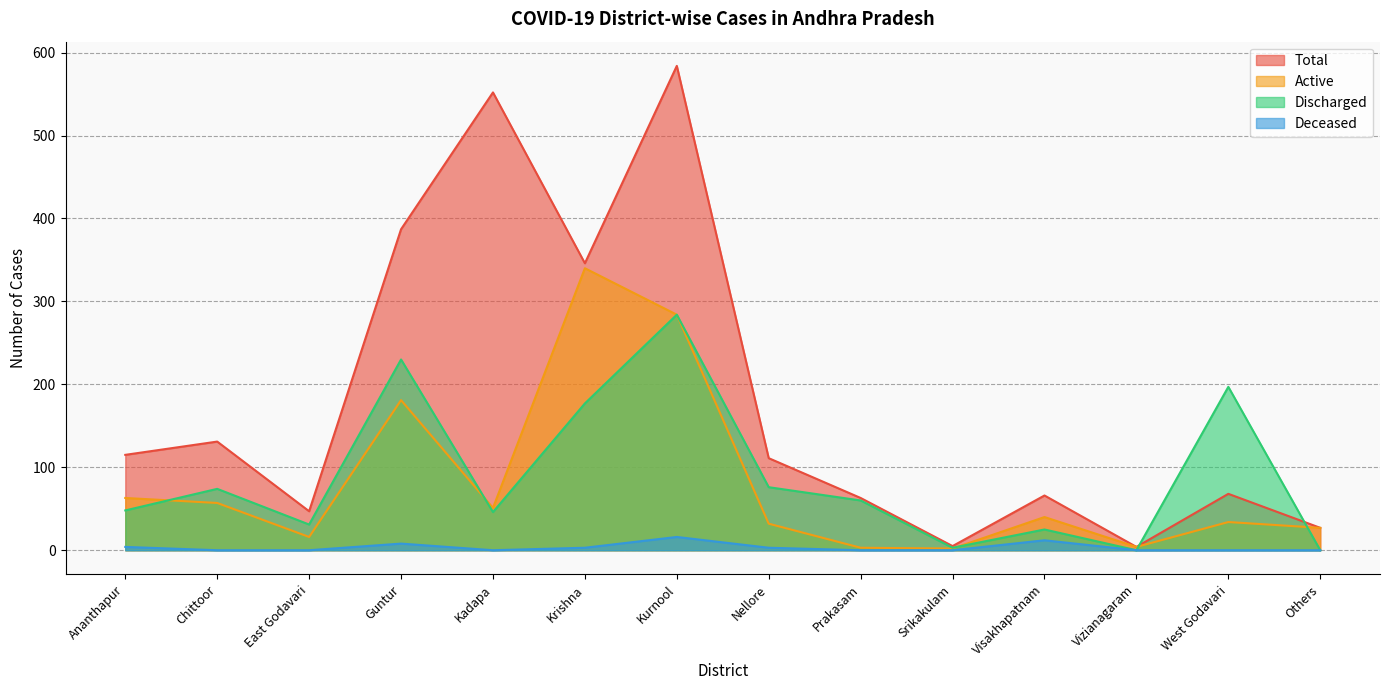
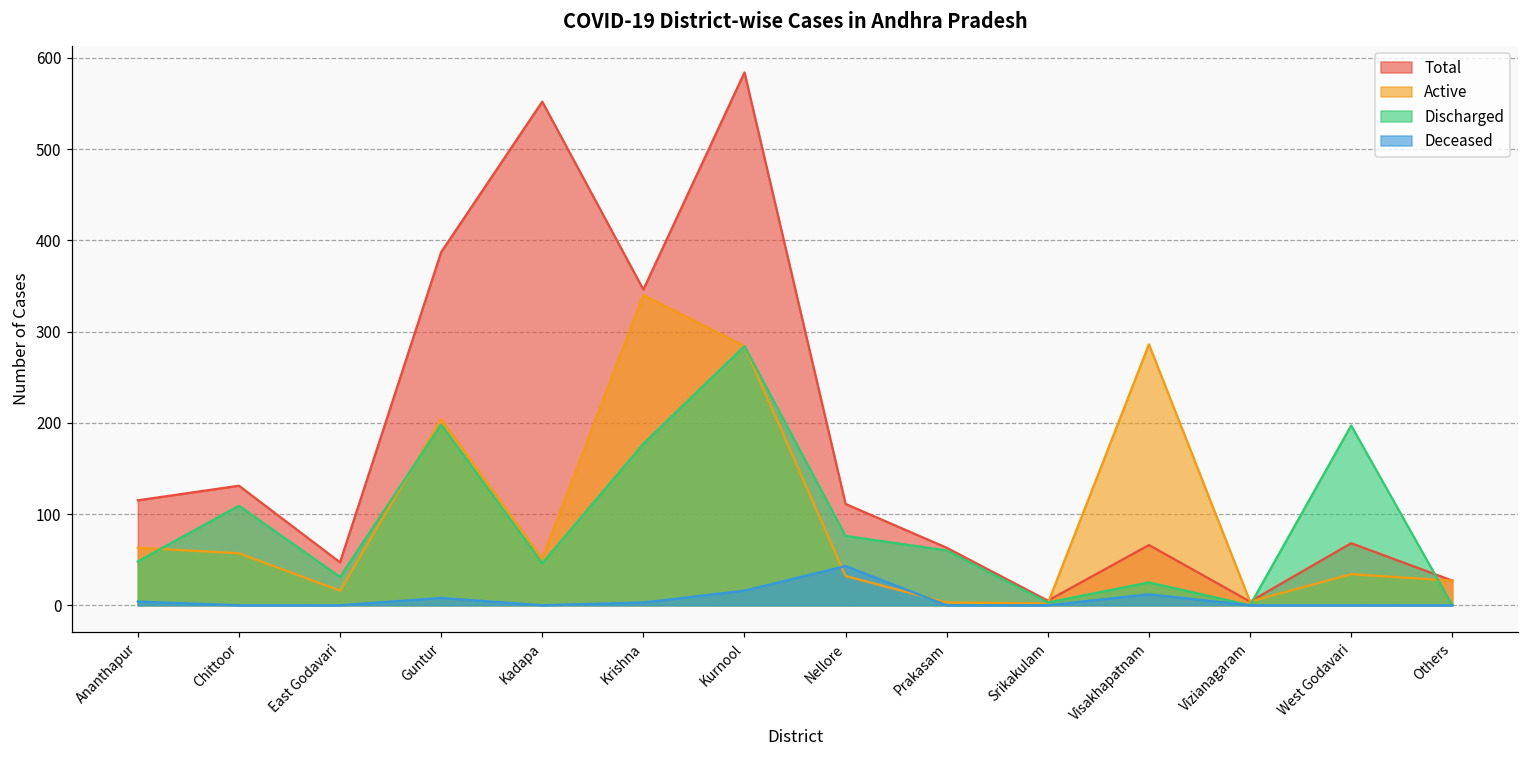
  {
    "Total": {
      "Ananthapur": 120,
      "Chittoor": 130,
      "East Godavari": 50,
      "Guntur": 390,
      "Kadapa": 550,
      "Krishna": 350,
      "Kurnool": 580,
      "Nellore": 110,
      "Visakhapatnam": 70,
      "West Godavari": 70
    },
    "Active": {
      "Ananthapur": 60,
      "Chittoor": 60,
      "East Godavari": 20,
-     "Guntur": 180,
+     "Guntur": 200,
      "Kadapa": 50,
      "Krishna": 340,
      "Nellore": 30,
-     "Visakhapatnam": 40,
+     "Visakhapatnam": 290,
      "West Godavari": 30
    },
    "Discharged": {
      "Ananthapur": 50,
-     "Chittoor": 70,
+     "Chittoor": 110,
      "East Godavari": 30,
-     "Guntur": 230,
+     "Guntur": 200,
      "Kadapa": 50,
      "Krishna": 180,
      "Nellore": 80,
      "Visakhapatnam": 30,
      "West Godavari": 200
    },
    "Deceased": {
      "Ananthapur": 0,
      "Chittoor": 0,
      "East Godavari": 0,
      "Guntur": 10,
      "Kadapa": 0,
      "Krishna": 0,
      "Kurnool": 20,
-     "Nellore": 0,
+     "Nellore": 40,
      "Visakhapatnam": 10,
      "West Godavari": 0
    }
  }
